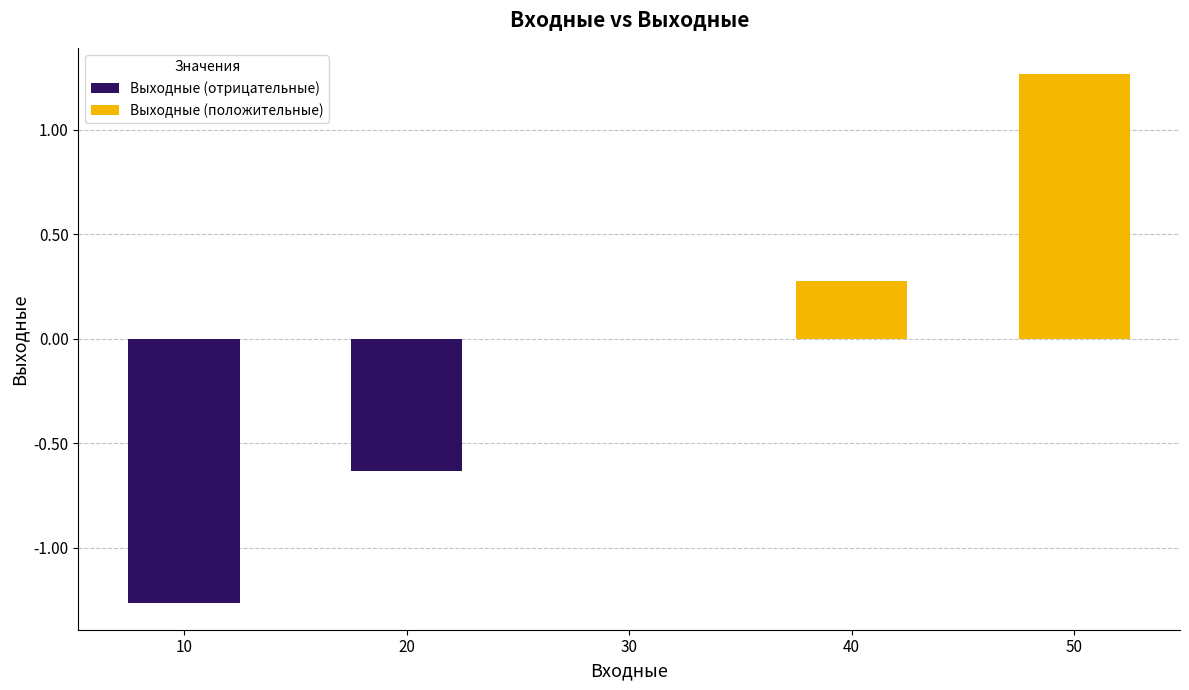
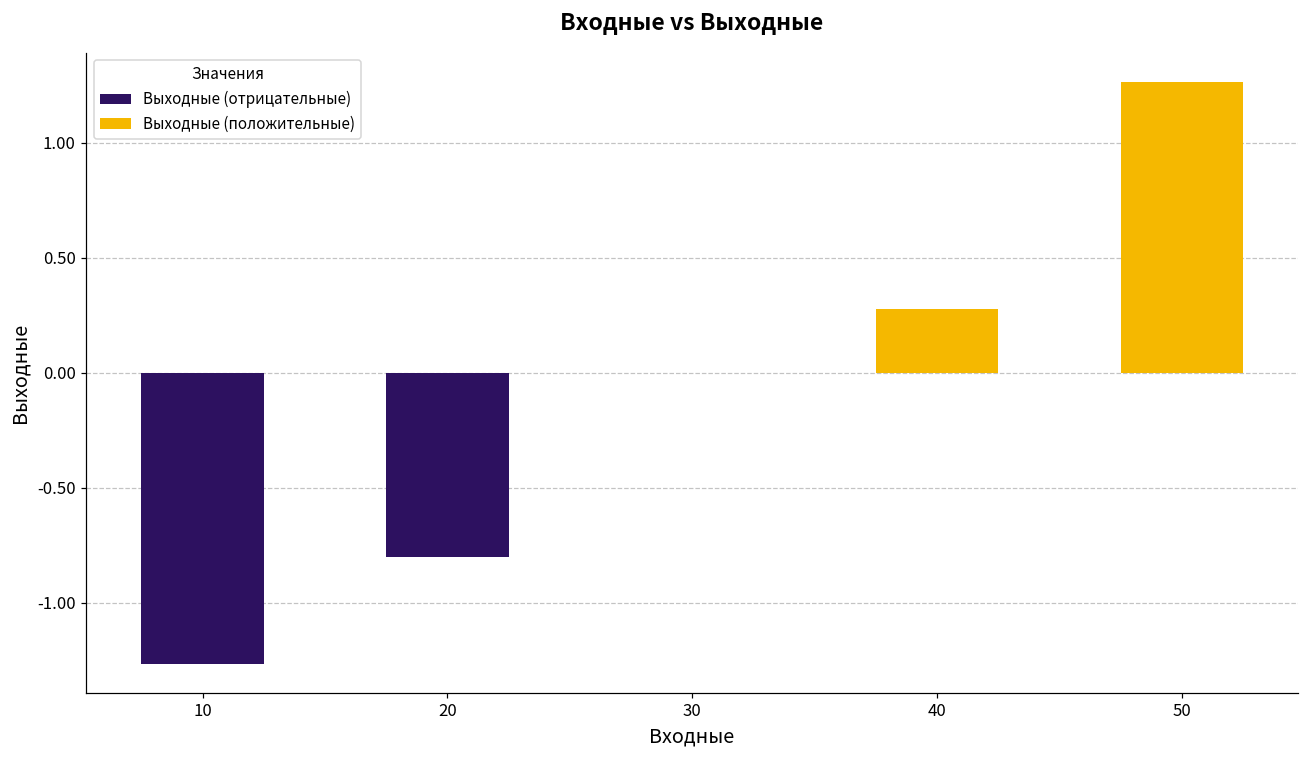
  {
    "10": -1.26,
-   "20": -0.63,
+   "20": -0.80,
    "30": 0.00,
    "40": 0.28,
    "50": 1.26
  }
